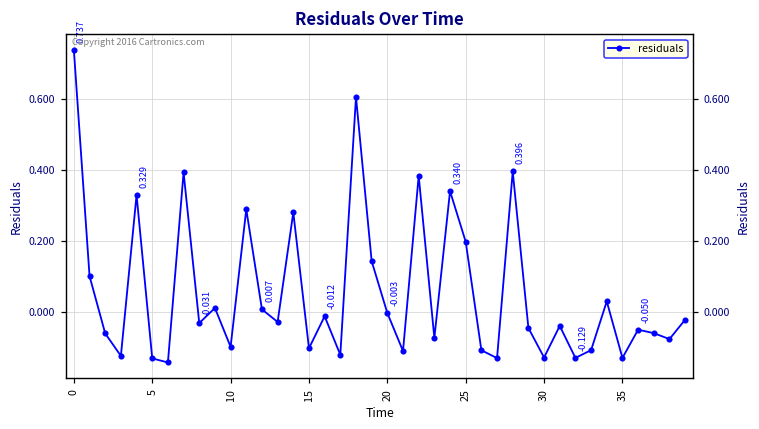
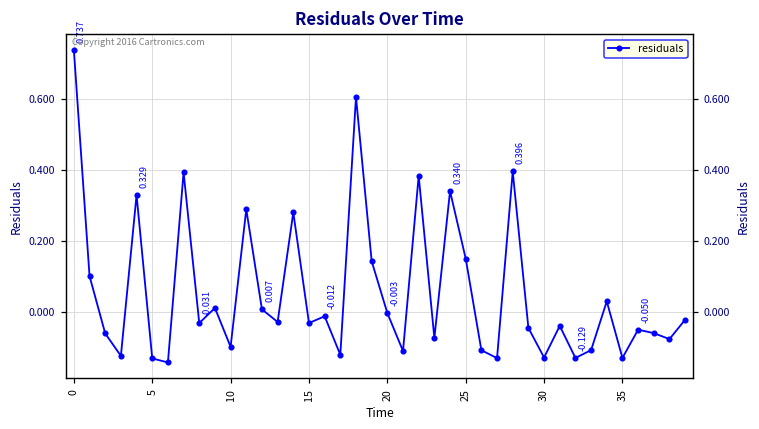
  {
    "5": -0.13,
    "10": -0.10,
-   "15": -0.10,
-   "25": 0.20,
+   "15": -0.03,
+   "25": 0.15,
    "30": -0.13
  }
